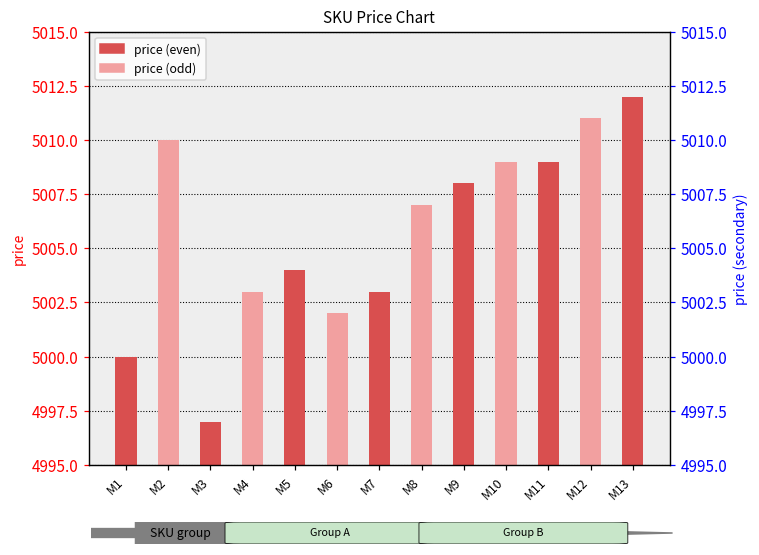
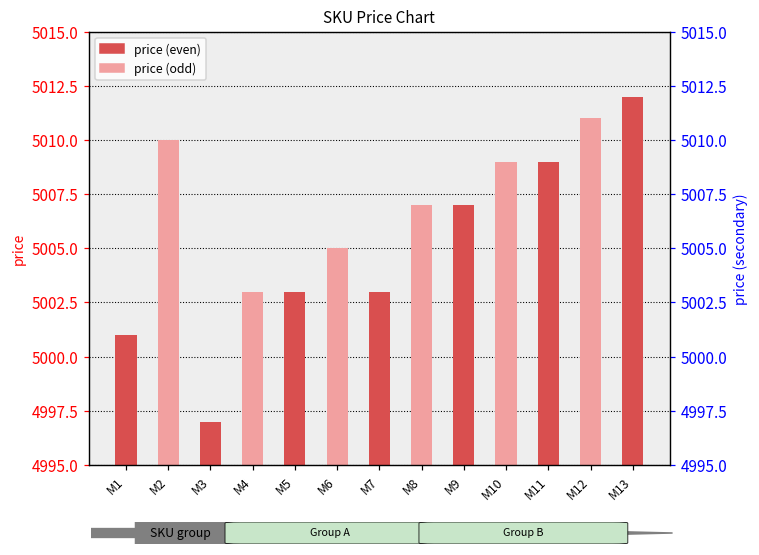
  {
-   "M1": 5000,
+   "M1": 5001,
    "M2": 5010,
    "M3": 4997,
    "M4": 5003,
-   "M5": 5004,
-   "M6": 5002,
+   "M5": 5003,
+   "M6": 5005,
    "M7": 5003,
    "M8": 5007,
-   "M9": 5008,
+   "M9": 5007,
    "M10": 5009,
    "M11": 5009,
    "M12": 5011,
    "M13": 5012
  }
